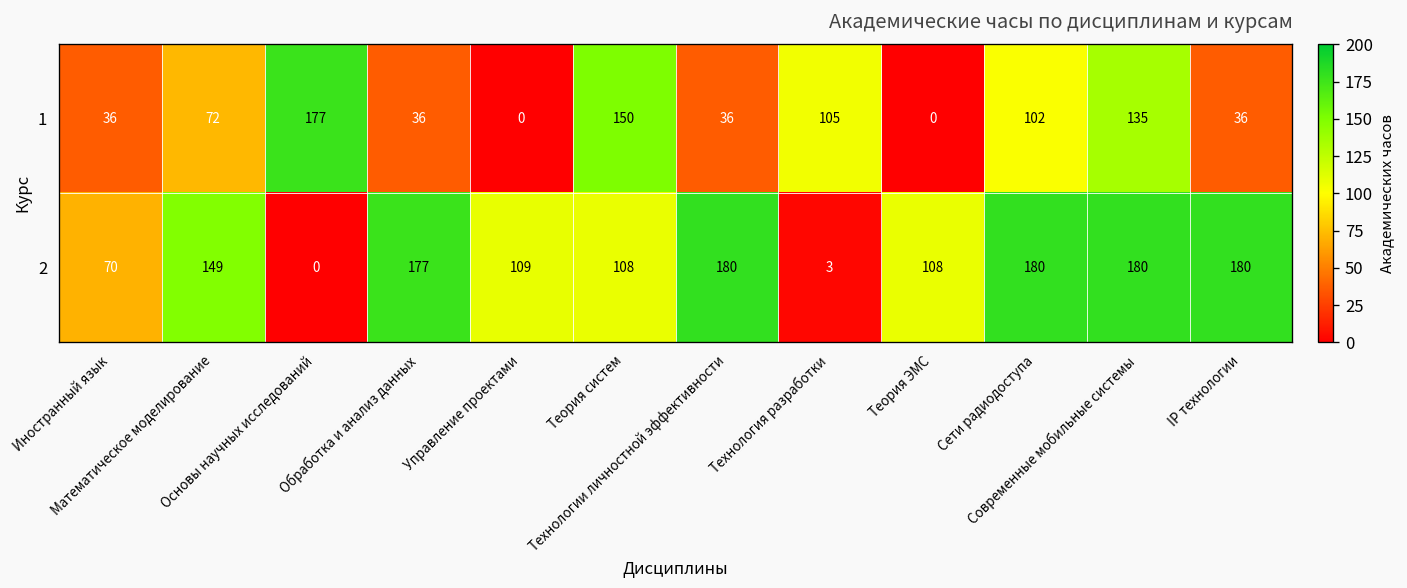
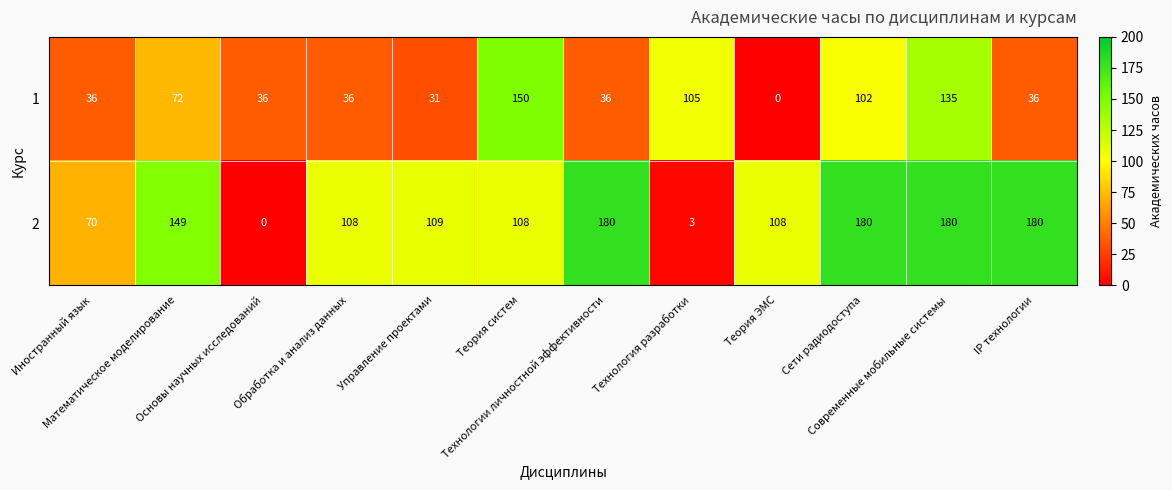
  {
    "1": {
      "Иностранный язык": 36,
      "Математическое моделирование": 72,
-     "Основы научных исследований": 177,
+     "Основы научных исследований": 36,
      "Обработка и анализ данных": 36,
-     "Управление проектами": 0,
+     "Управление проектами": 31,
      "Теория систем": 150,
      "Технологии личностной эффективности": 36,
      "Технология разработки": 105,
      "Теория ЭМС": 0,
      "Сети радиодоступа": 102,
      "Современные мобильные системы": 135,
      "IP технологии": 36
    },
    "2": {
      "Иностранный язык": 70,
      "Математическое моделирование": 149,
      "Основы научных исследований": 0,
-     "Обработка и анализ данных": 177,
+     "Обработка и анализ данных": 108,
      "Управление проектами": 109,
      "Теория систем": 108,
      "Технологии личностной эффективности": 180,
      "Технология разработки": 3,
      "Теория ЭМС": 108,
      "Сети радиодоступа": 180,
      "Современные мобильные системы": 180,
      "IP технологии": 180
    }
  }
